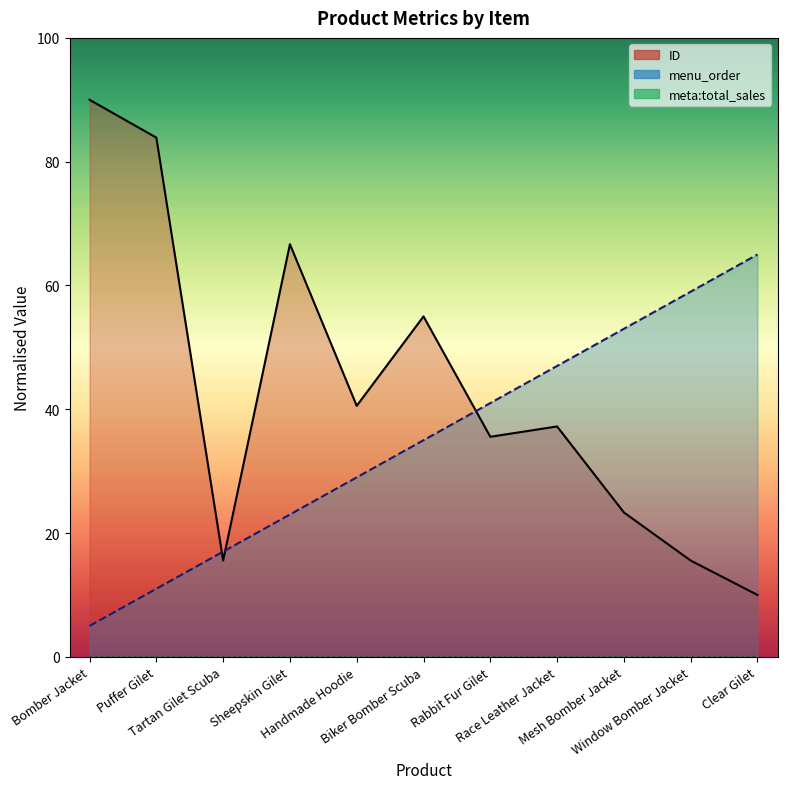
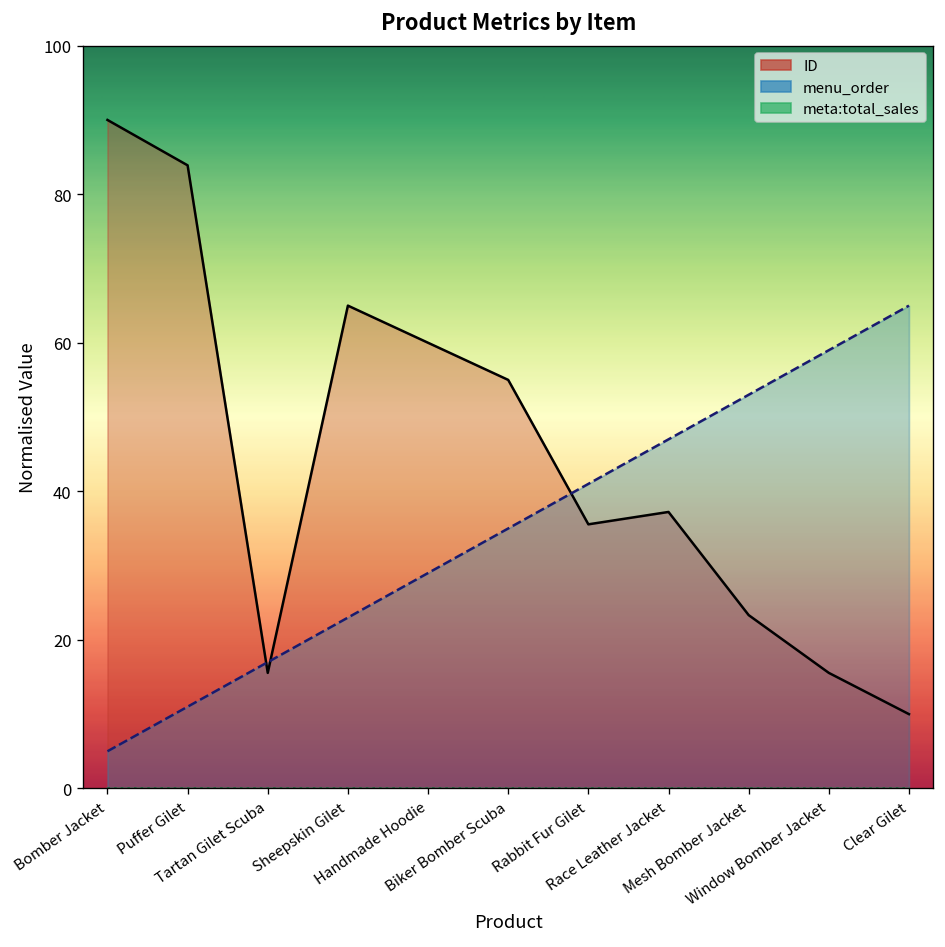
  {
    "ID": {
      "Bomber Jacket": 90,
      "Puffer Gilet": 84,
      "Tartan Gilet Scuba": 16,
-     "Sheepskin Gilet": 67,
-     "Handmade Hoodie": 41,
+     "Sheepskin Gilet": 65,
+     "Handmade Hoodie": 60,
      "Biker Bomber Scuba": 55,
      "Rabbit Fur Gilet": 36,
      "Race Leather Jacket": 37,
      "Mesh Bomber Jacket": 23,
      "Window Bomber Jacket": 16,
      "Clear Gilet": 10
    }
  }
